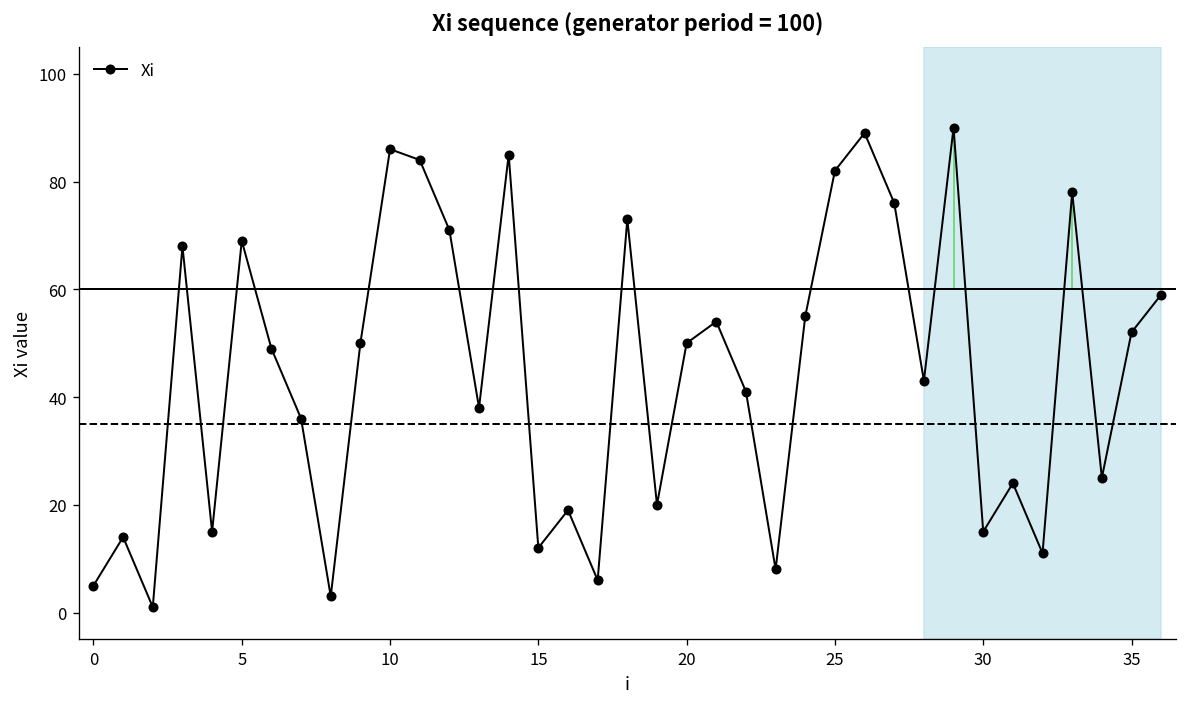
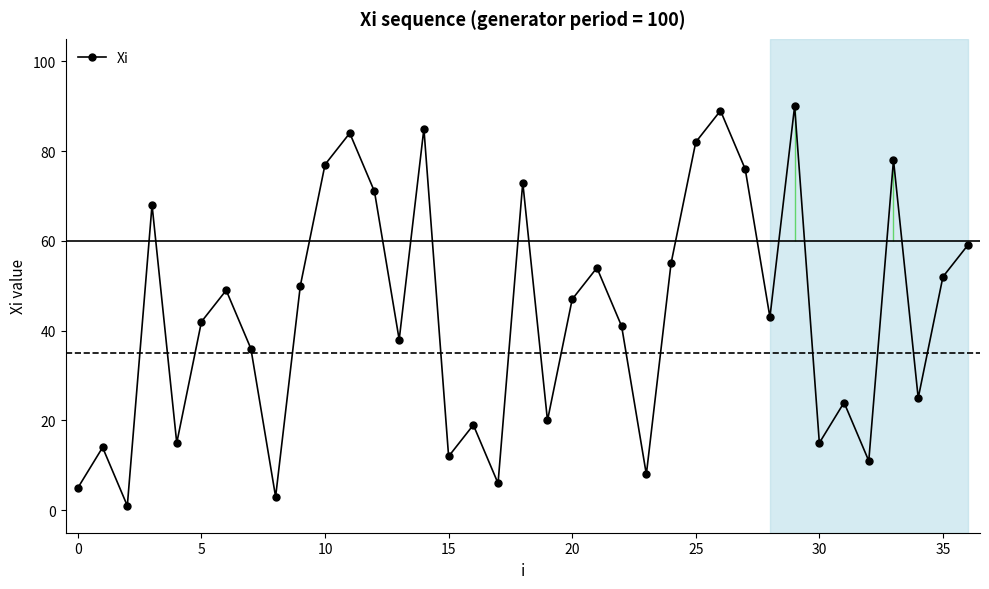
  {
    "0": 5,
-   "5": 69,
-   "10": 86,
+   "5": 42,
+   "10": 77,
    "15": 12,
-   "20": 50,
+   "20": 47,
    "25": 82,
    "30": 15,
    "35": 52
  }
